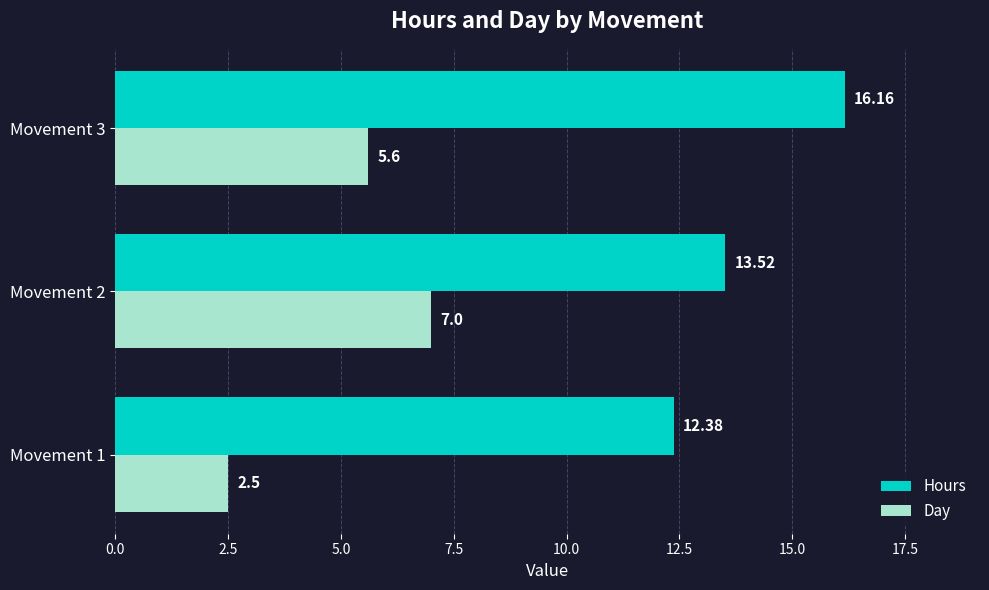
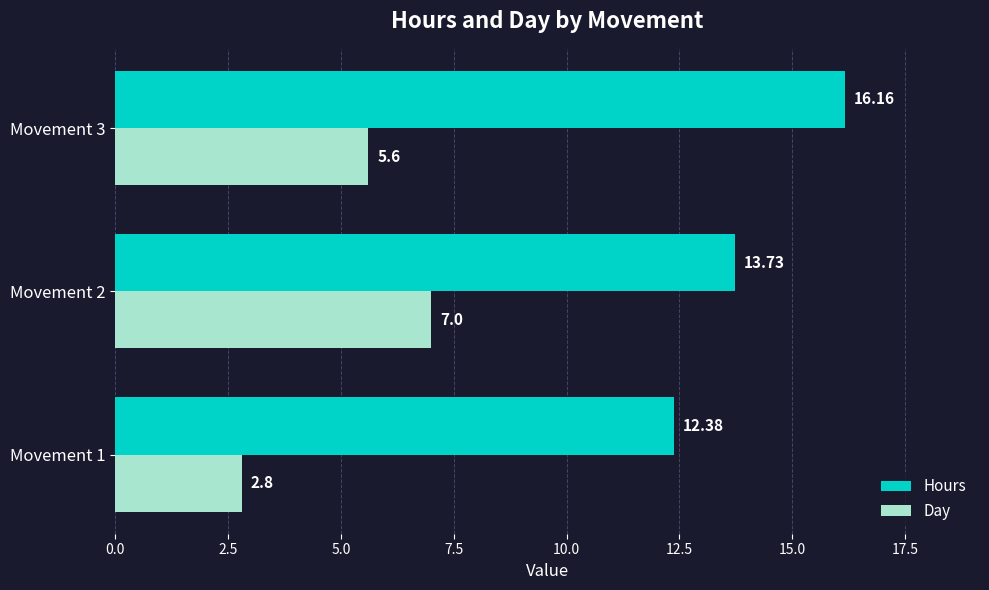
  {
    "Hours": {
      "Movement 3": 16.16,
-     "Movement 2": 13.52,
+     "Movement 2": 13.73,
      "Movement 1": 12.38
    },
    "Day": {
      "Movement 3": 5.6,
      "Movement 2": 7.0,
-     "Movement 1": 2.5
+     "Movement 1": 2.8
    }
  }
